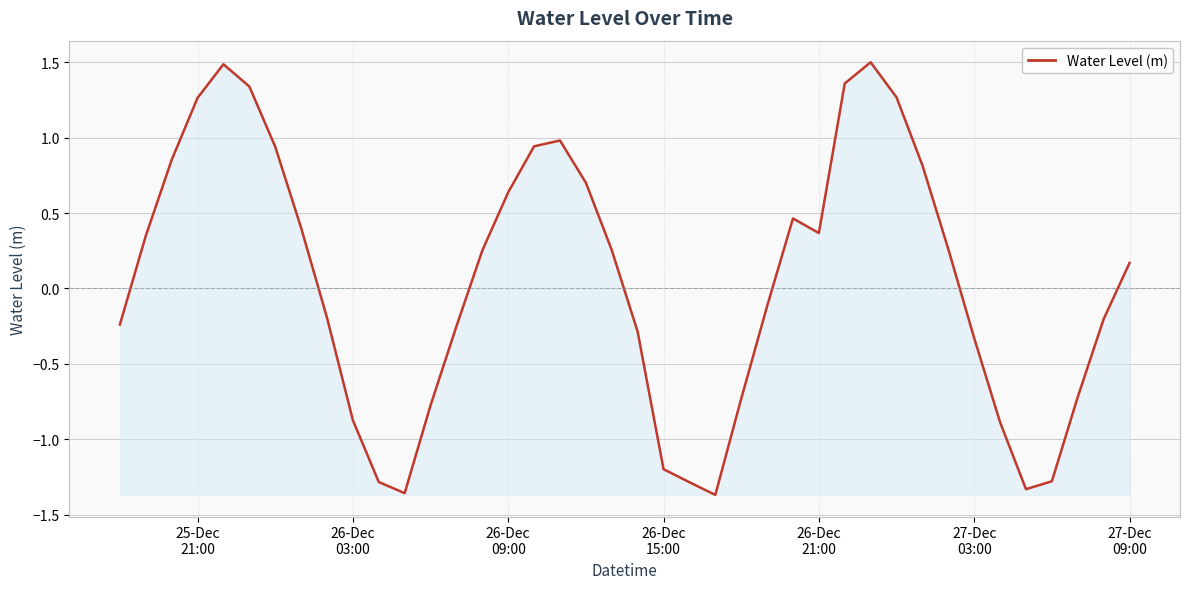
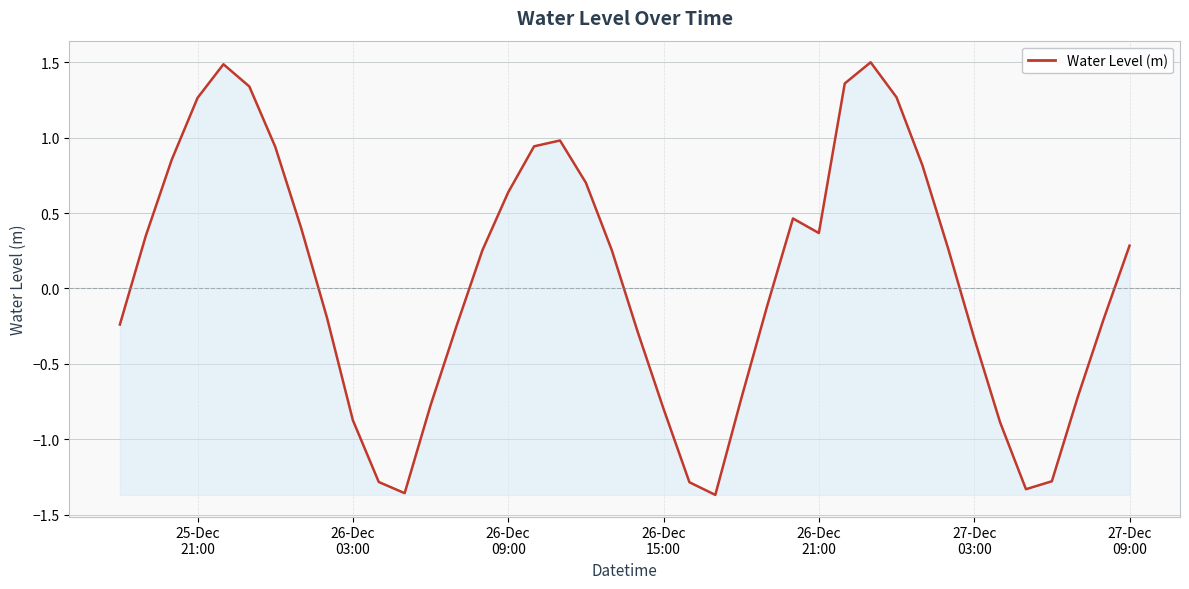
  {
    "25-Dec 21:00": 1.26,
    "26-Dec 03:00": -0.87,
    "26-Dec 09:00": 0.64,
-   "26-Dec 15:00": -1.20,
+   "26-Dec 15:00": -0.80,
    "26-Dec 21:00": 0.37,
    "27-Dec 03:00": -0.33,
-   "27-Dec 09:00": 0.17
+   "27-Dec 09:00": 0.28
  }
